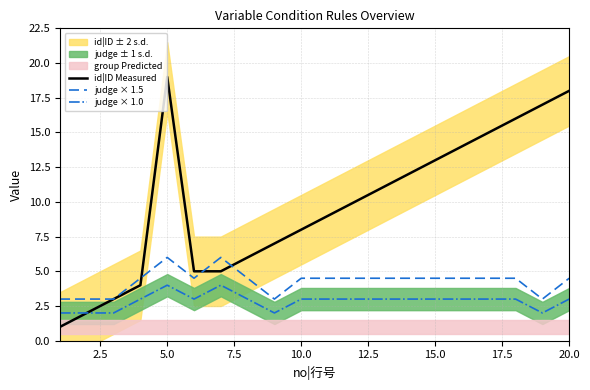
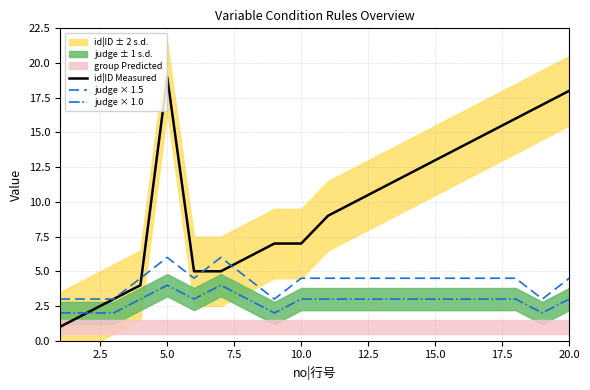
  {
    "id|ID Measured": {
-     "10.0": 8,
+     "10.0": 7,
      "15.0": 13,
      "20.0": 18
    },
    "group Predicted": {
      "5.0": 1.5,
      "10.0": 1.5,
      "15.0": 1.5,
      "20.0": 1.5
    }
  }
